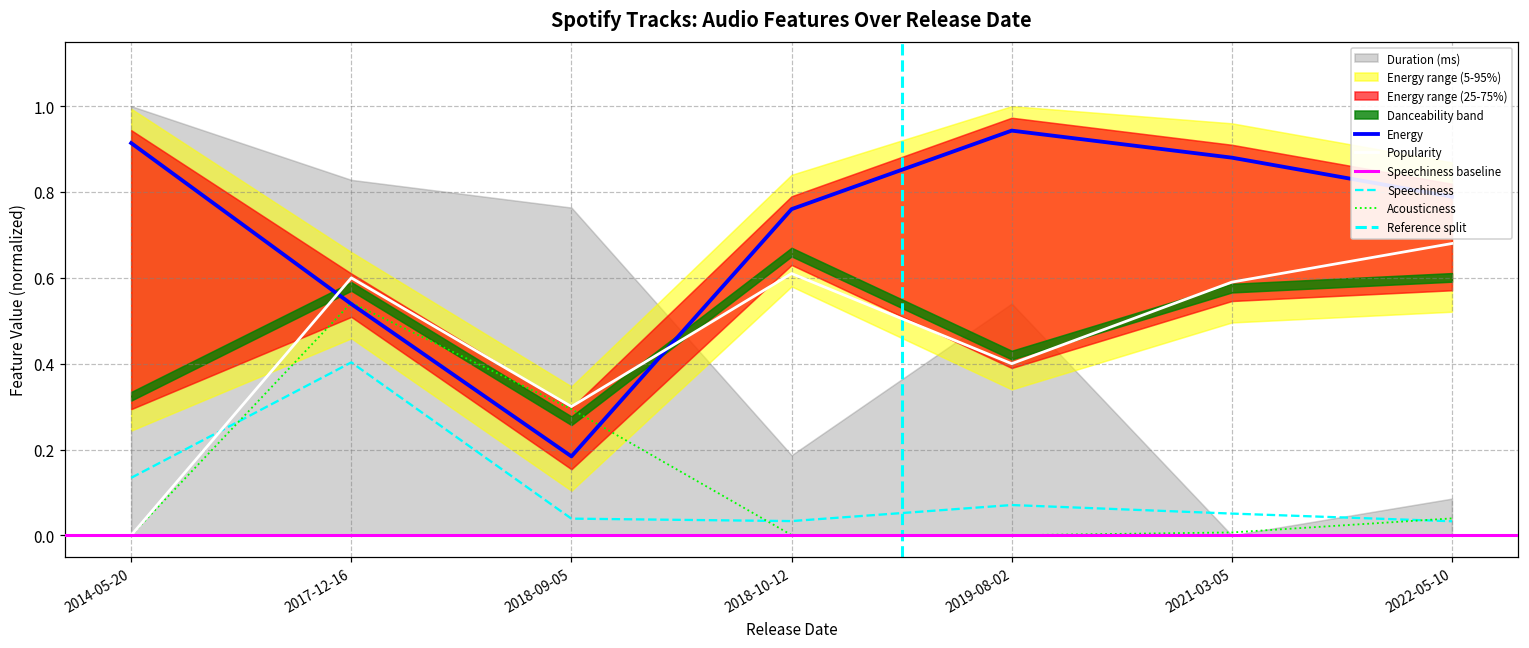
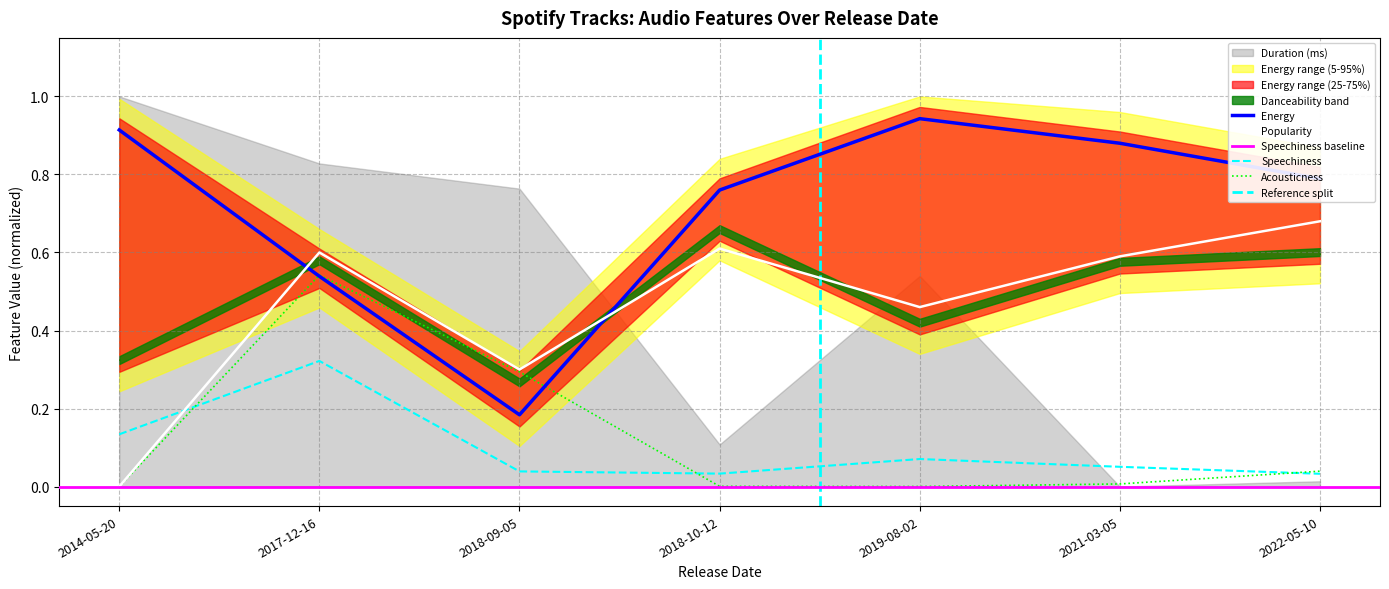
  {
    "Energy": {
      "2014-05-20": 0.91,
      "2018-09-05": 0.18,
      "2018-10-12": 0.76,
      "2019-08-02": 0.94,
      "2021-03-05": 0.88
    },
    "Duration (ms)": {
      "2017-12-16": 0.83,
      "2018-09-05": 0.76,
-     "2018-10-12": 0.19,
+     "2018-10-12": 0.11,
      "2019-08-02": 0.54,
      "2021-03-05": 0.00,
-     "2022-05-10": 0.09
+     "2022-05-10": 0.01
    },
    "Popularity": {
      "2017-12-16": 0.60,
      "2018-10-12": 0.61,
-     "2019-08-02": 0.40,
+     "2019-08-02": 0.46,
      "2022-05-10": 0.68
    },
    "Speechiness": {
      "2014-05-20": 0.13,
-     "2017-12-16": 0.40,
+     "2017-12-16": 0.32,
      "2018-09-05": 0.04,
      "2018-10-12": 0.03,
      "2019-08-02": 0.07,
      "2021-03-05": 0.05,
      "2022-05-10": 0.03
    },
    "Acousticness": {
      "2018-10-12": 0.00,
      "2019-08-02": 0.00,
      "2021-03-05": 0.01,
      "2022-05-10": 0.04
    }
  }
